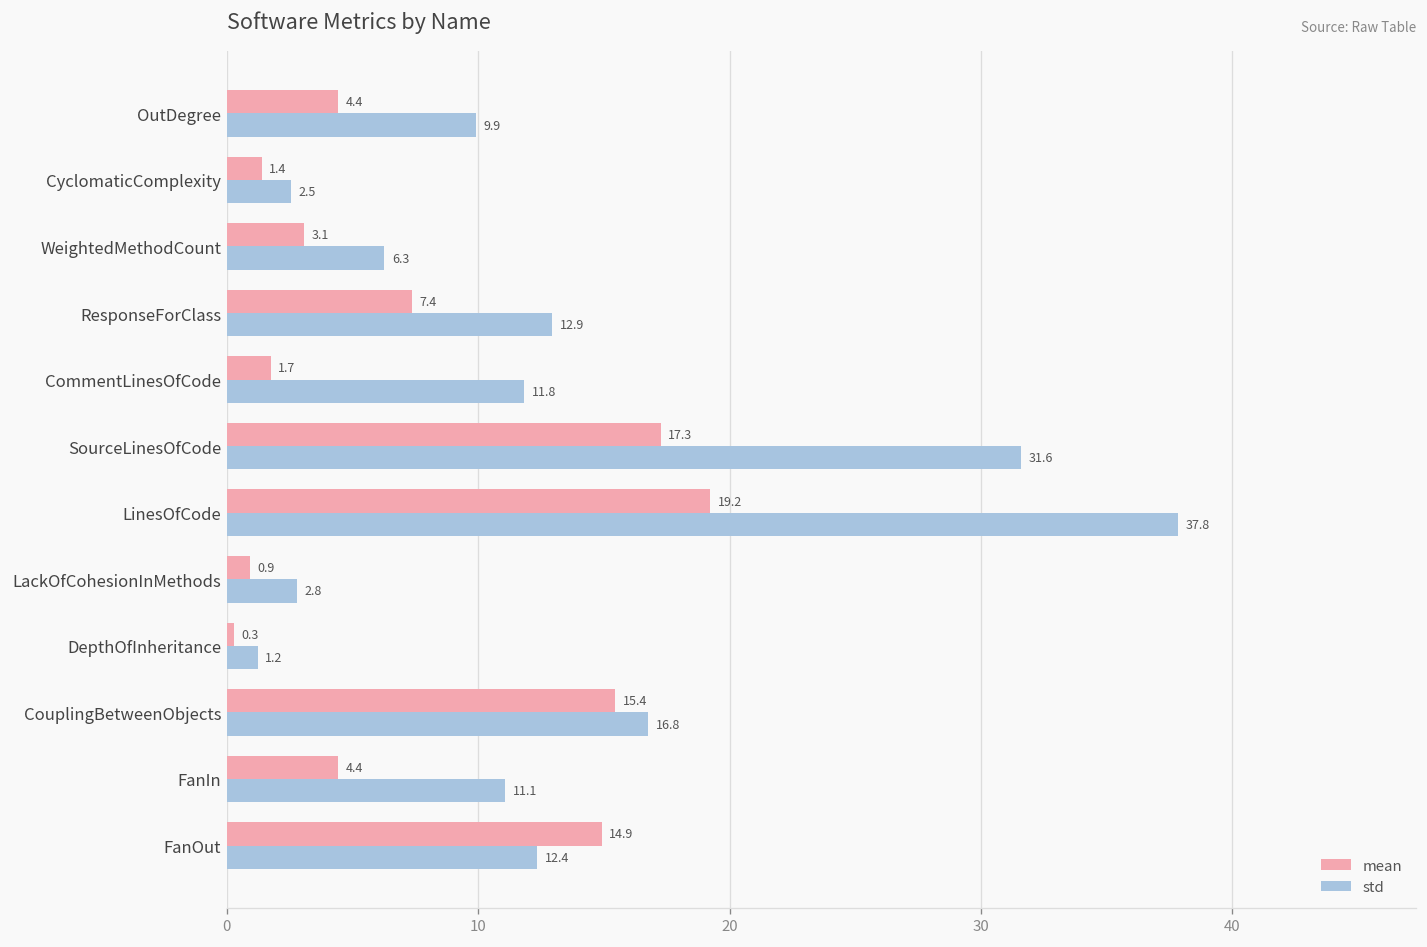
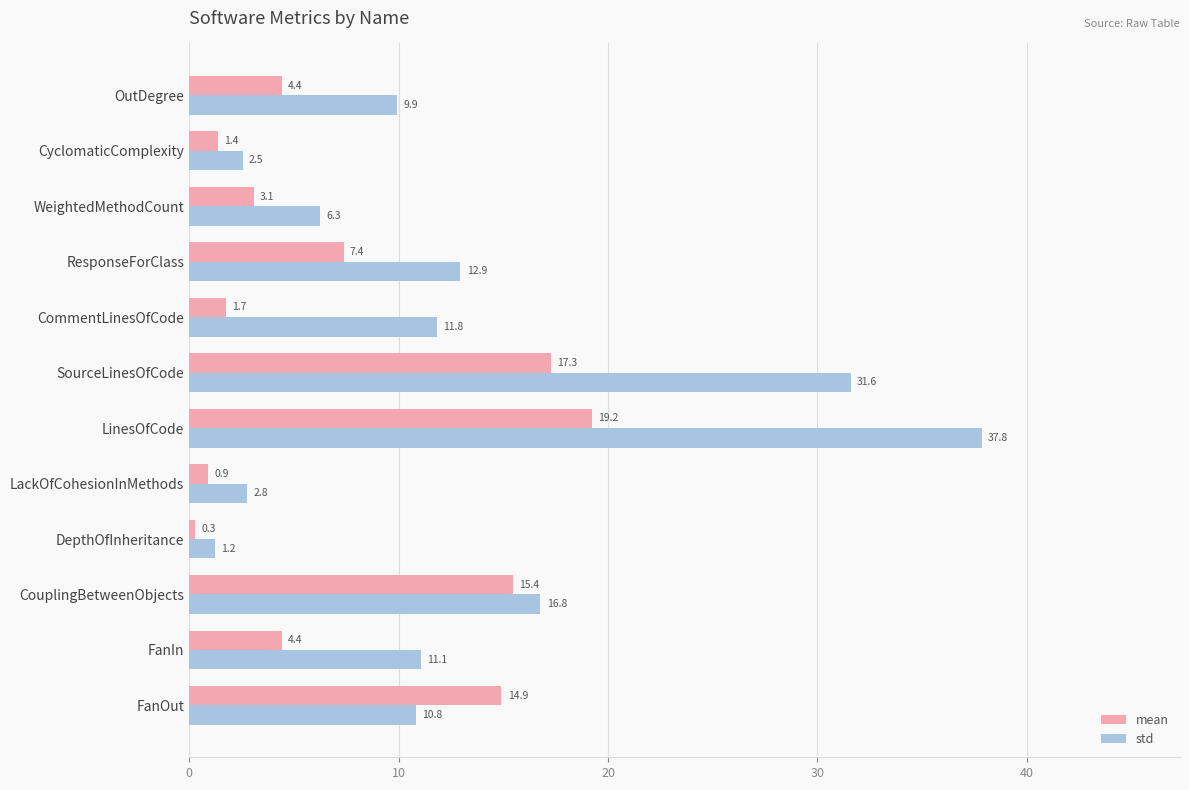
  {
    "mean": {
      "OutDegree": 4.4,
      "CyclomaticComplexity": 1.4,
      "WeightedMethodCount": 3.1,
      "ResponseForClass": 7.4,
      "CommentLinesOfCode": 1.7,
      "SourceLinesOfCode": 17.3,
      "LinesOfCode": 19.2,
      "LackOfCohesionInMethods": 0.9,
      "DepthOfInheritance": 0.3,
      "CouplingBetweenObjects": 15.4,
      "FanIn": 4.4,
      "FanOut": 14.9
    },
    "std": {
      "OutDegree": 9.9,
      "CyclomaticComplexity": 2.5,
      "WeightedMethodCount": 6.3,
      "ResponseForClass": 12.9,
      "CommentLinesOfCode": 11.8,
      "SourceLinesOfCode": 31.6,
      "LinesOfCode": 37.8,
      "LackOfCohesionInMethods": 2.8,
      "DepthOfInheritance": 1.2,
      "CouplingBetweenObjects": 16.8,
      "FanIn": 11.1,
-     "FanOut": 12.4
+     "FanOut": 10.8
    }
  }
